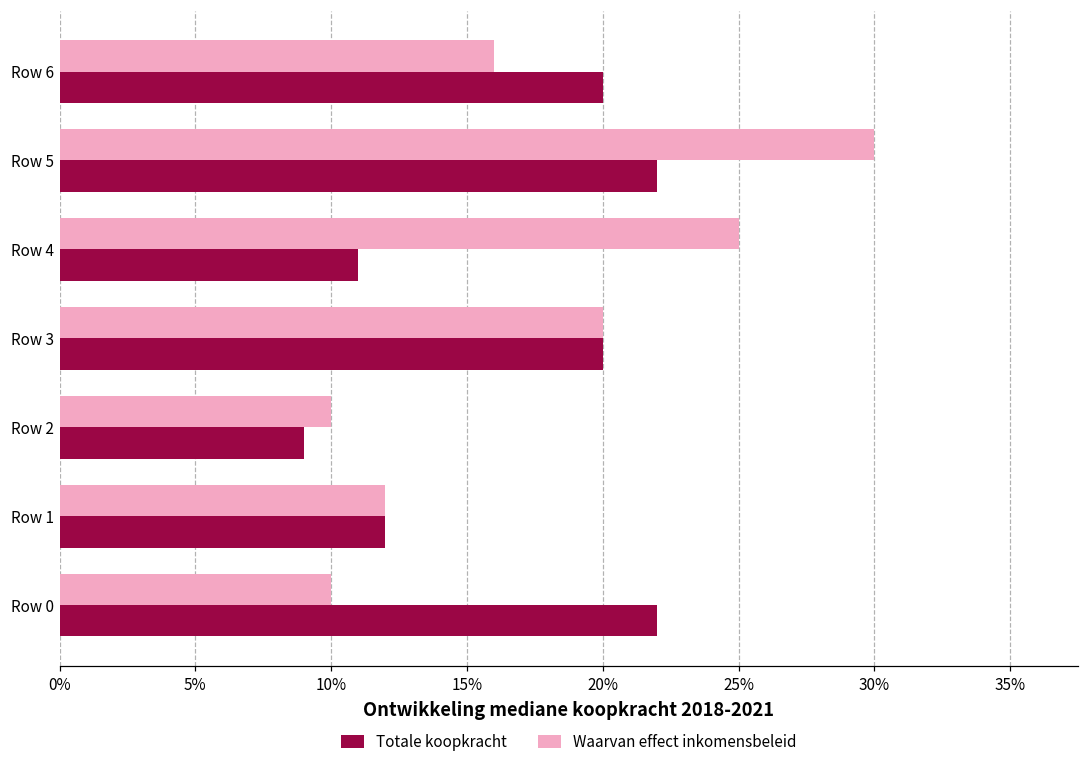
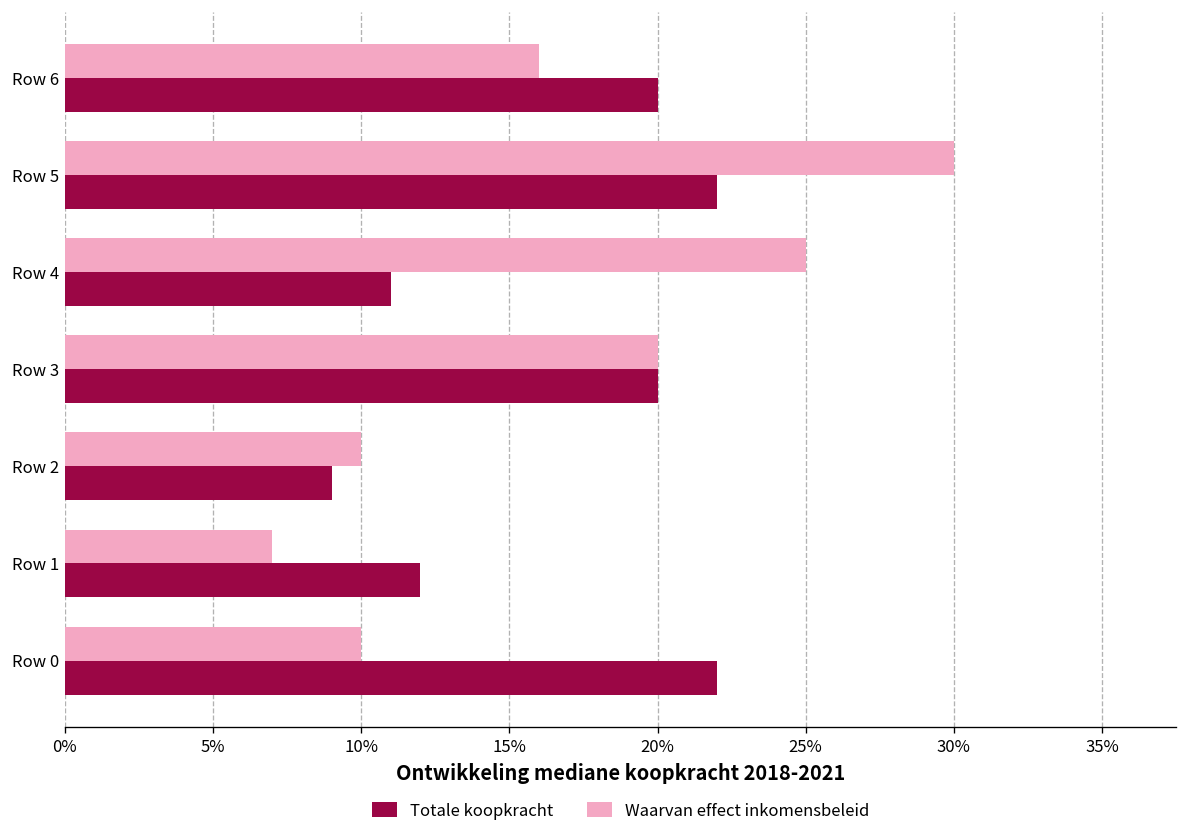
  {
    "Waarvan effect inkomensbeleid": {
      "Row 6": "16%",
      "Row 5": "30%",
      "Row 4": "25%",
      "Row 3": "20%",
      "Row 2": "10%",
-     "Row 1": "12%",
+     "Row 1": "7%",
      "Row 0": "10%"
    },
    "Totale koopkracht": {
      "Row 6": "20%",
      "Row 5": "22%",
      "Row 4": "11%",
      "Row 3": "20%",
      "Row 2": "9%",
      "Row 1": "12%",
      "Row 0": "22%"
    }
  }
